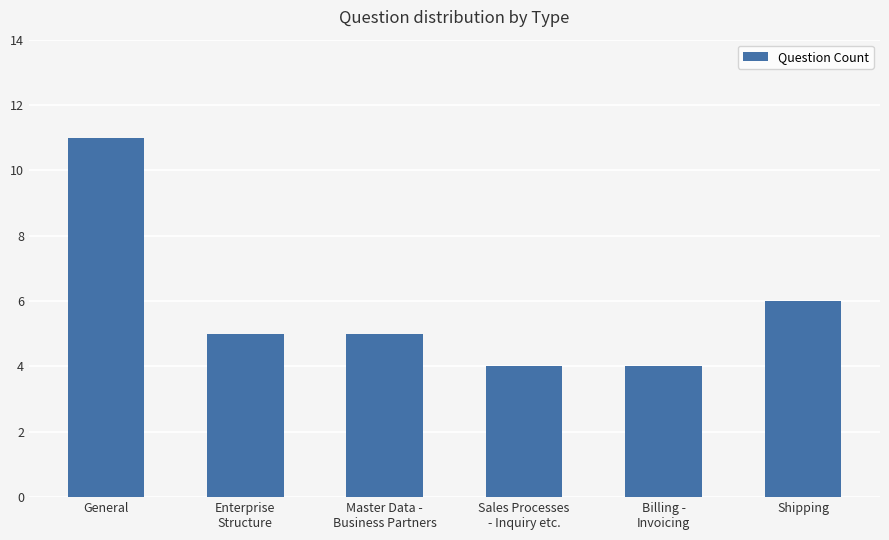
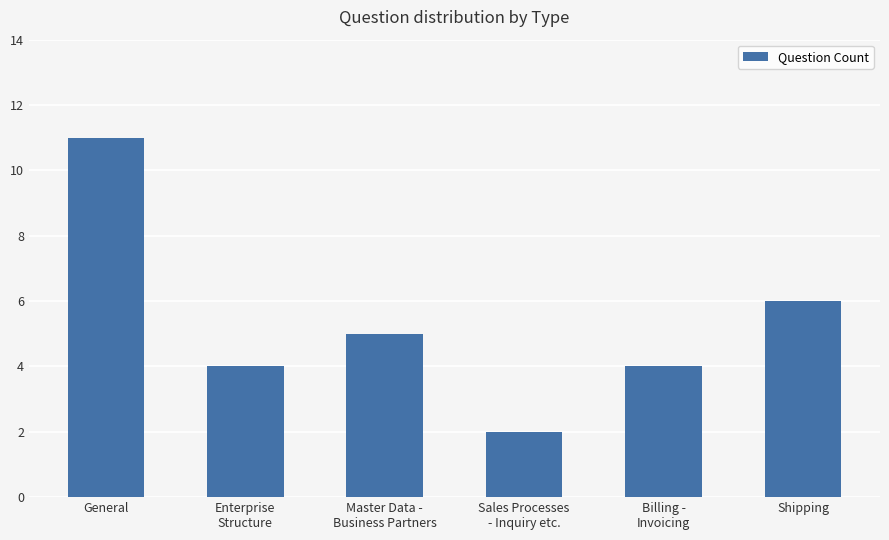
  {
    "General": 11,
-   "Enterprise Structure": 5,
+   "Enterprise Structure": 4,
    "Master Data - Business Partners": 5,
-   "Sales Processes - Inquiry etc.": 4,
+   "Sales Processes - Inquiry etc.": 2,
    "Billing - Invoicing": 4,
    "Shipping": 6
  }
